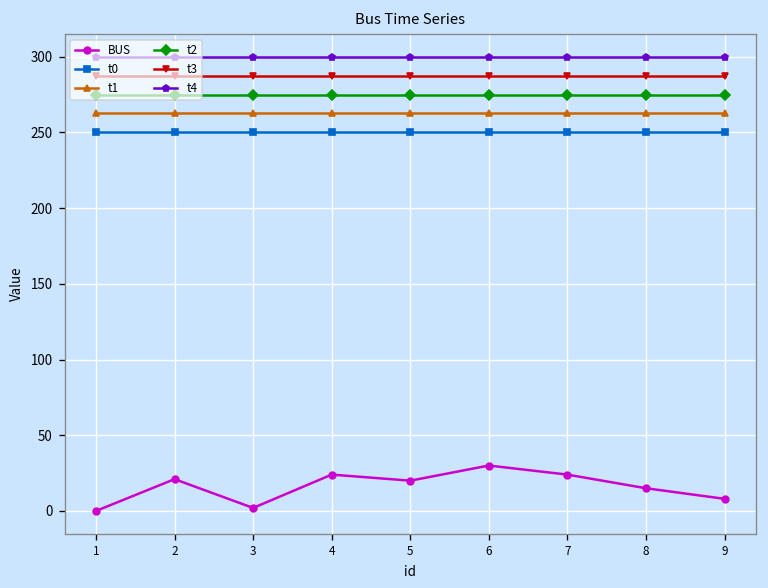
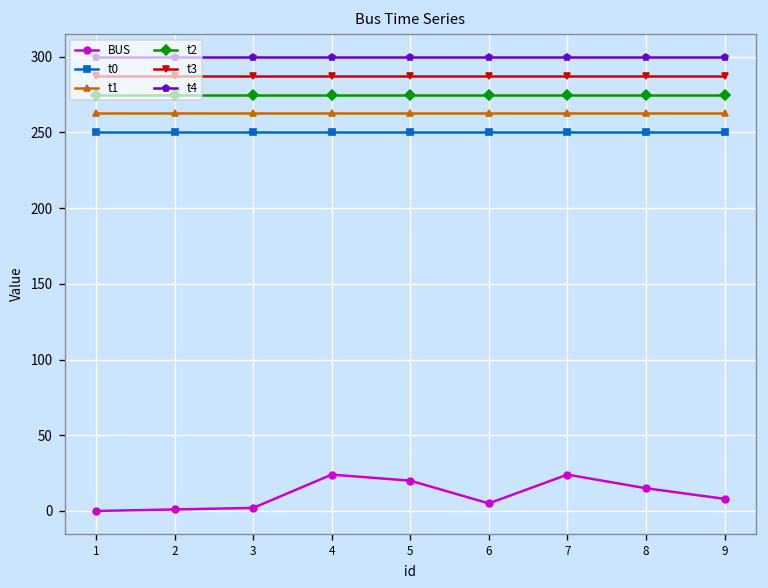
  {
    "BUS": {
      "1": 0,
-     "2": 21,
+     "2": 1,
      "3": 2,
      "4": 24,
      "5": 20,
-     "6": 30,
+     "6": 5,
      "7": 24,
      "8": 15,
      "9": 8
    },
    "t0": {
      "1": 250,
      "2": 250,
      "3": 250,
      "4": 250,
      "5": 250,
      "6": 250,
      "7": 250,
      "8": 250,
      "9": 250
    },
    "t1": {
      "1": 263,
      "2": 263,
      "3": 263,
      "4": 263,
      "5": 263,
      "6": 263,
      "7": 263,
      "8": 263,
      "9": 263
    },
    "t2": {
      "3": 275,
      "4": 275,
      "5": 275,
      "6": 275,
      "7": 275,
      "8": 275,
      "9": 275
    },
    "t3": {
      "3": 288,
      "4": 288,
      "5": 288,
      "6": 288,
      "7": 288,
      "8": 288,
      "9": 288
    },
    "t4": {
      "3": 300,
      "4": 300,
      "5": 300,
      "6": 300,
      "7": 300,
      "8": 300,
      "9": 300
    }
  }
